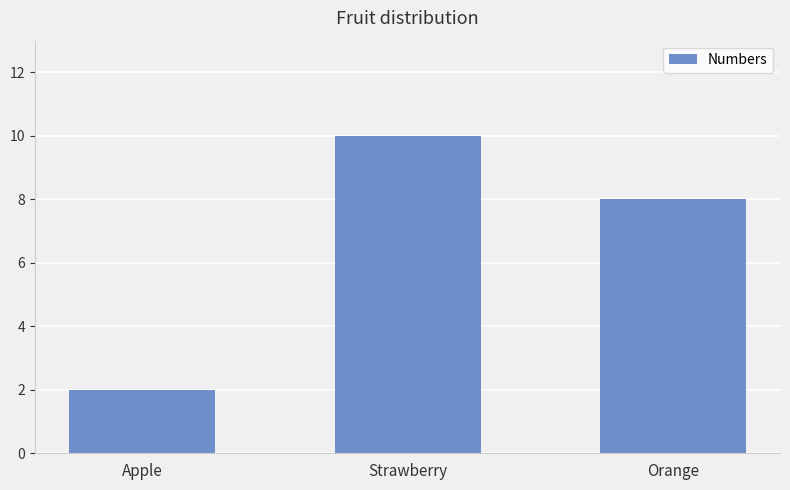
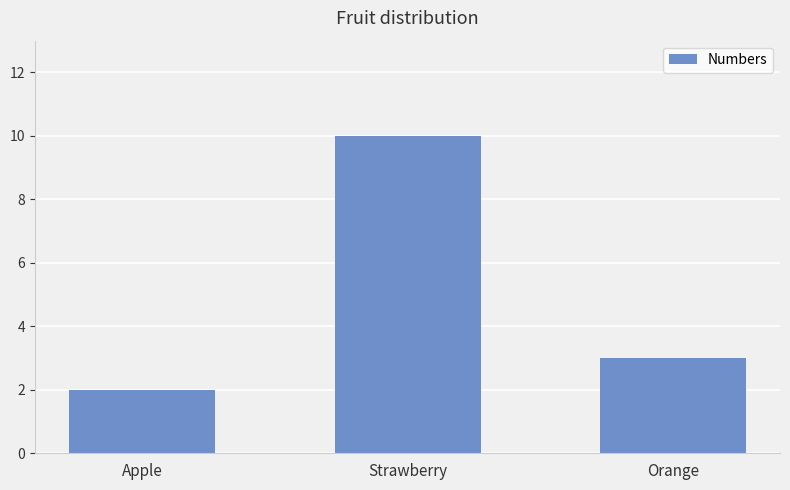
  {
    "Apple": 2,
    "Strawberry": 10,
-   "Orange": 8
+   "Orange": 3
  }
